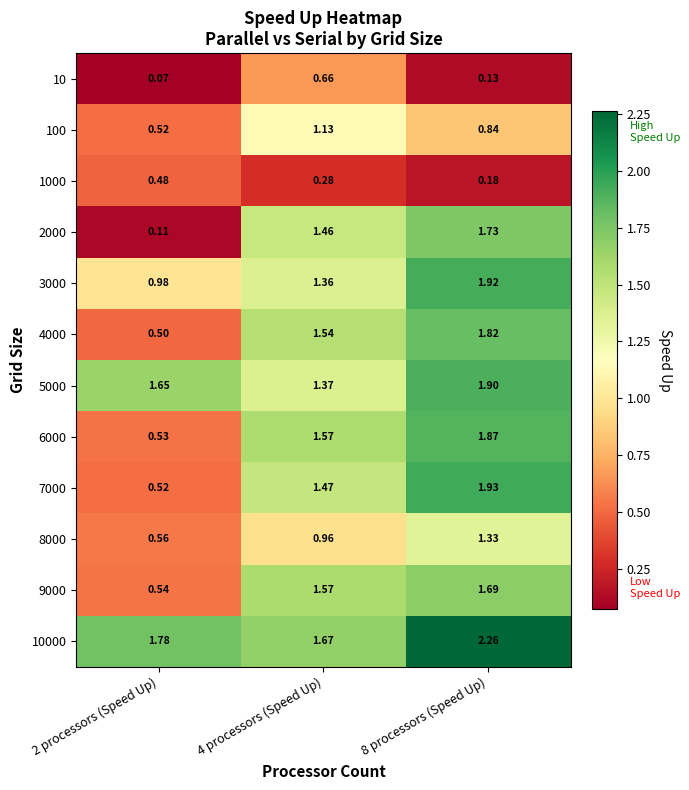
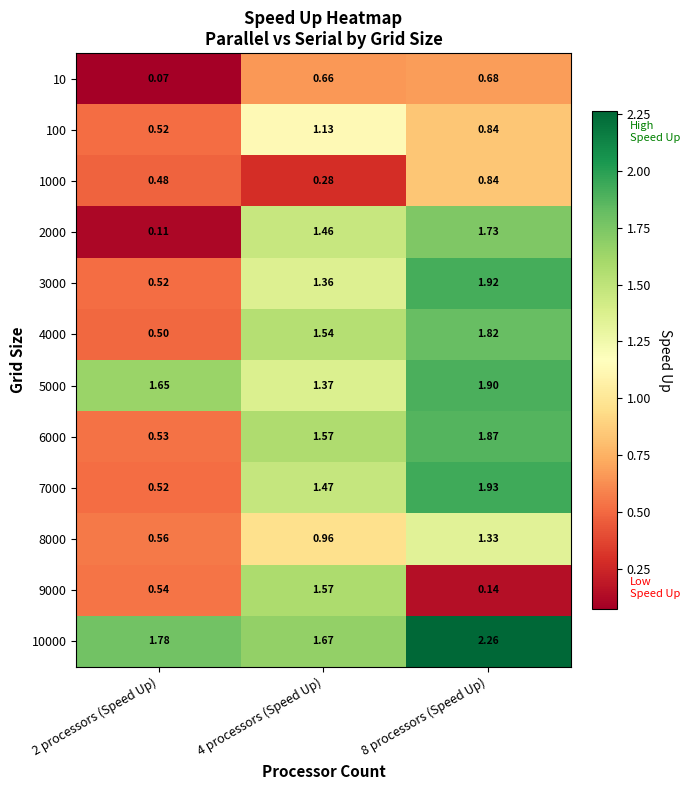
  {
    "10": {
      "2 processors (Speed Up)": 0.07,
      "4 processors (Speed Up)": 0.66,
-     "8 processors (Speed Up)": 0.13
+     "8 processors (Speed Up)": 0.68
    },
    "100": {
      "2 processors (Speed Up)": 0.52,
      "4 processors (Speed Up)": 1.13,
      "8 processors (Speed Up)": 0.84
    },
    "1000": {
      "2 processors (Speed Up)": 0.48,
      "4 processors (Speed Up)": 0.28,
-     "8 processors (Speed Up)": 0.18
+     "8 processors (Speed Up)": 0.84
    },
    "2000": {
      "2 processors (Speed Up)": 0.11,
      "4 processors (Speed Up)": 1.46,
      "8 processors (Speed Up)": 1.73
    },
    "3000": {
-     "2 processors (Speed Up)": 0.98,
+     "2 processors (Speed Up)": 0.52,
      "4 processors (Speed Up)": 1.36,
      "8 processors (Speed Up)": 1.92
    },
    "4000": {
      "2 processors (Speed Up)": 0.50,
      "4 processors (Speed Up)": 1.54,
      "8 processors (Speed Up)": 1.82
    },
    "5000": {
      "2 processors (Speed Up)": 1.65,
      "4 processors (Speed Up)": 1.37,
      "8 processors (Speed Up)": 1.90
    },
    "6000": {
      "2 processors (Speed Up)": 0.53,
      "4 processors (Speed Up)": 1.57,
      "8 processors (Speed Up)": 1.87
    },
    "7000": {
      "2 processors (Speed Up)": 0.52,
      "4 processors (Speed Up)": 1.47,
      "8 processors (Speed Up)": 1.93
    },
    "8000": {
      "2 processors (Speed Up)": 0.56,
      "4 processors (Speed Up)": 0.96,
      "8 processors (Speed Up)": 1.33
    },
    "9000": {
      "2 processors (Speed Up)": 0.54,
      "4 processors (Speed Up)": 1.57,
-     "8 processors (Speed Up)": 1.69
+     "8 processors (Speed Up)": 0.14
    },
    "10000": {
      "2 processors (Speed Up)": 1.78,
      "4 processors (Speed Up)": 1.67,
      "8 processors (Speed Up)": 2.26
    }
  }
